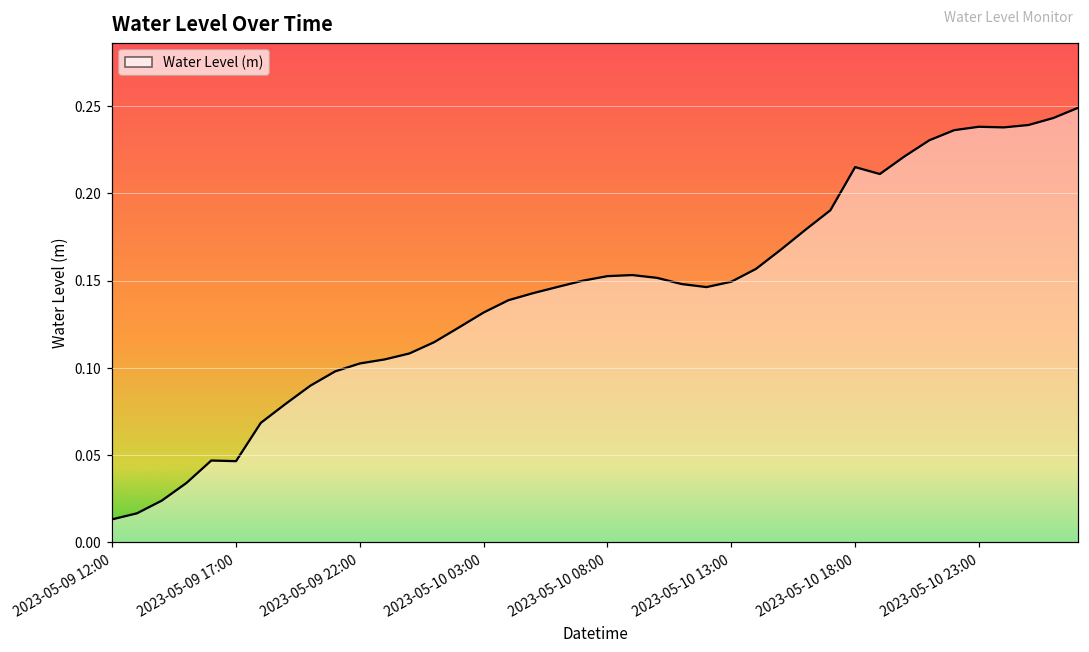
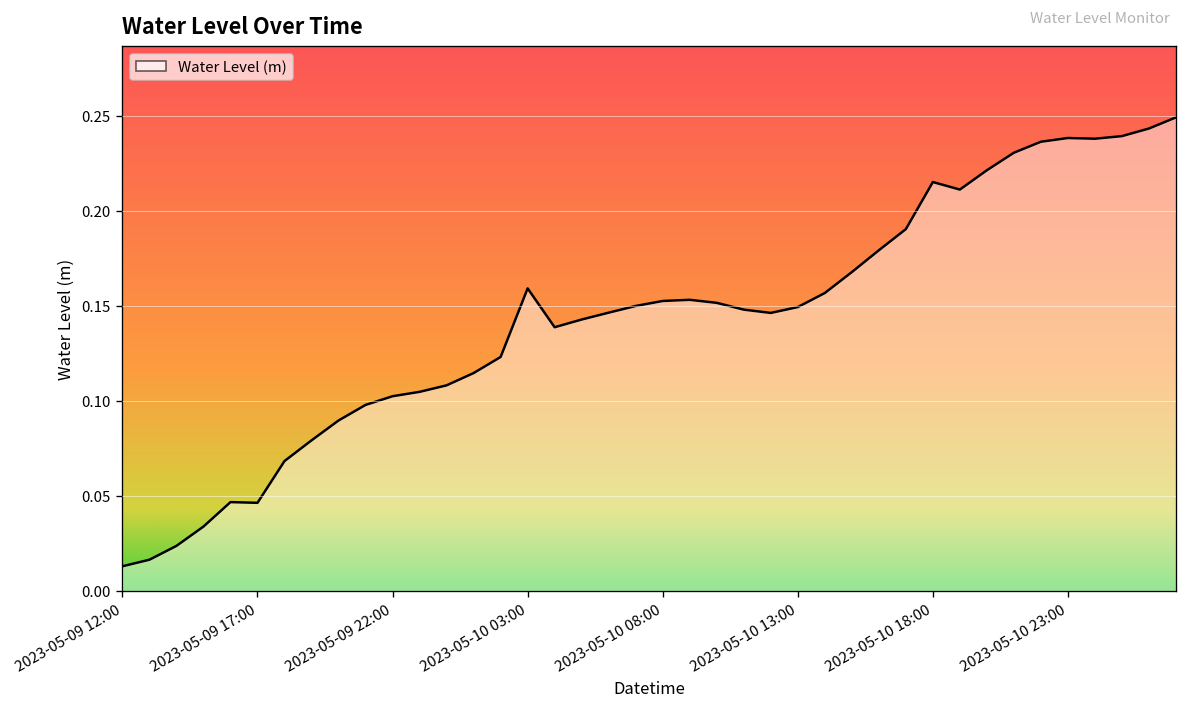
  {
    "2023-05-09 12:00": 0.013,
    "2023-05-09 17:00": 0.046,
    "2023-05-09 22:00": 0.102,
-   "2023-05-10 03:00": 0.132,
+   "2023-05-10 03:00": 0.159,
    "2023-05-10 08:00": 0.153,
    "2023-05-10 13:00": 0.149,
    "2023-05-10 18:00": 0.215,
    "2023-05-10 23:00": 0.238
  }
